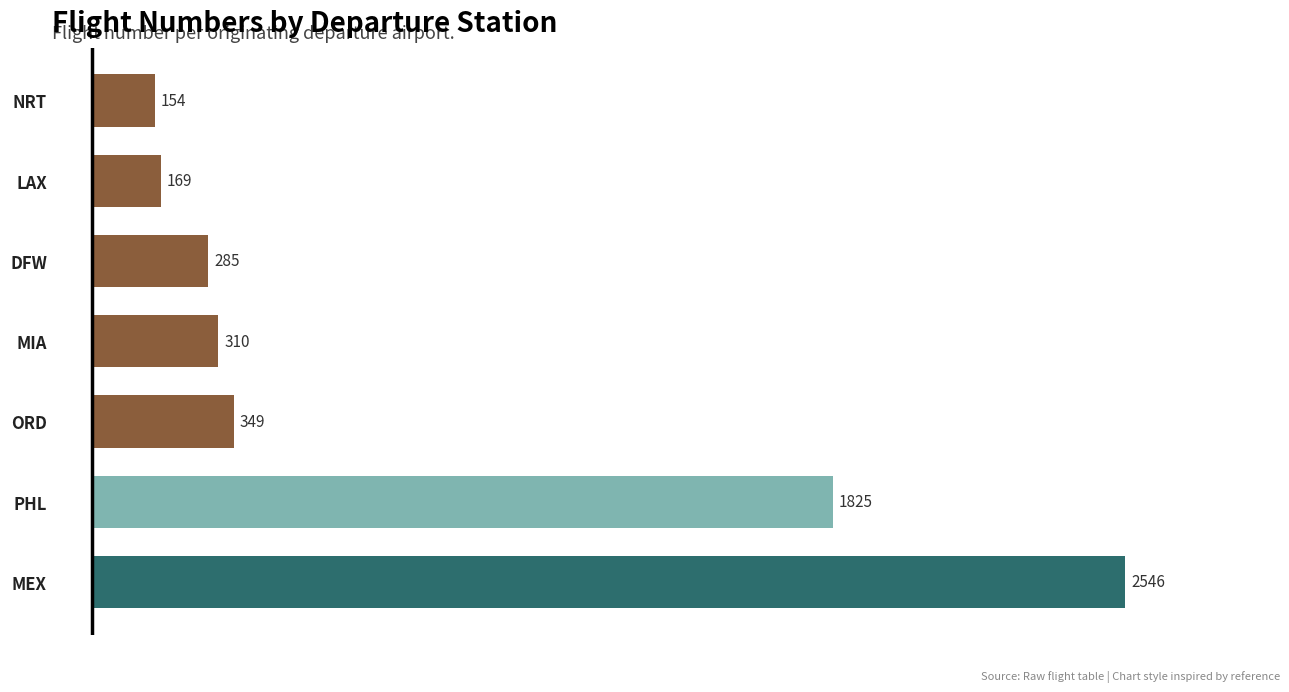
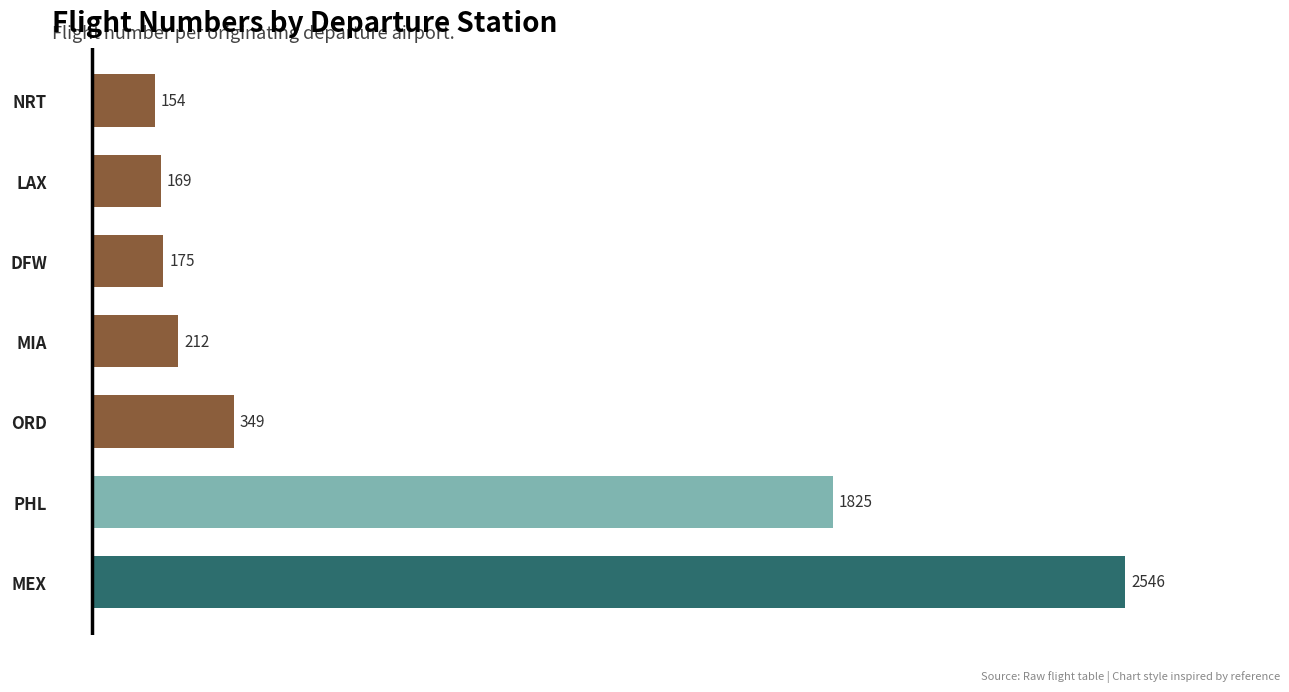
  {
    "NRT": 154,
    "LAX": 169,
-   "DFW": 285,
-   "MIA": 310,
+   "DFW": 175,
+   "MIA": 212,
    "ORD": 349,
    "PHL": 1825,
    "MEX": 2546
  }
